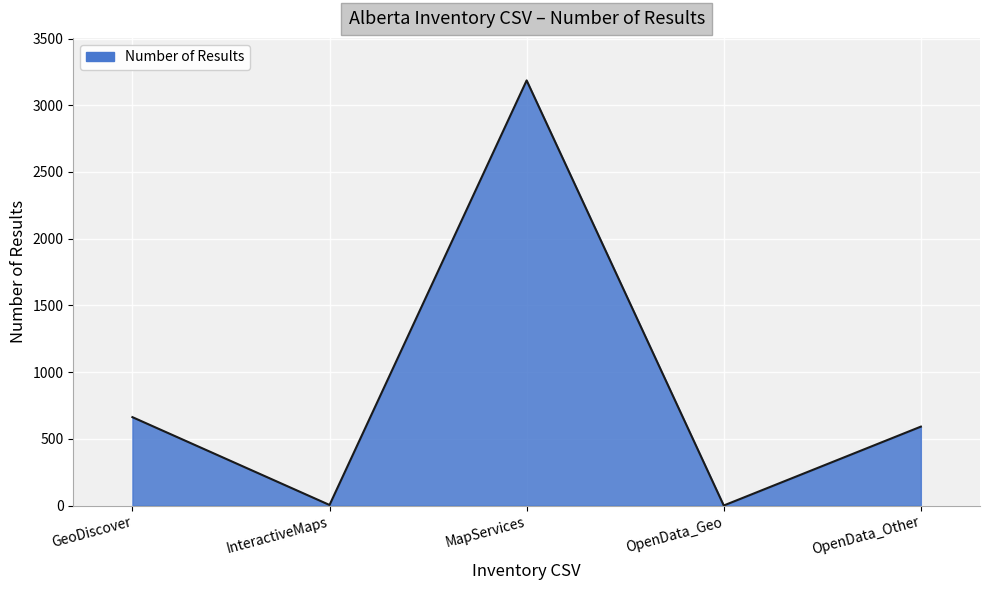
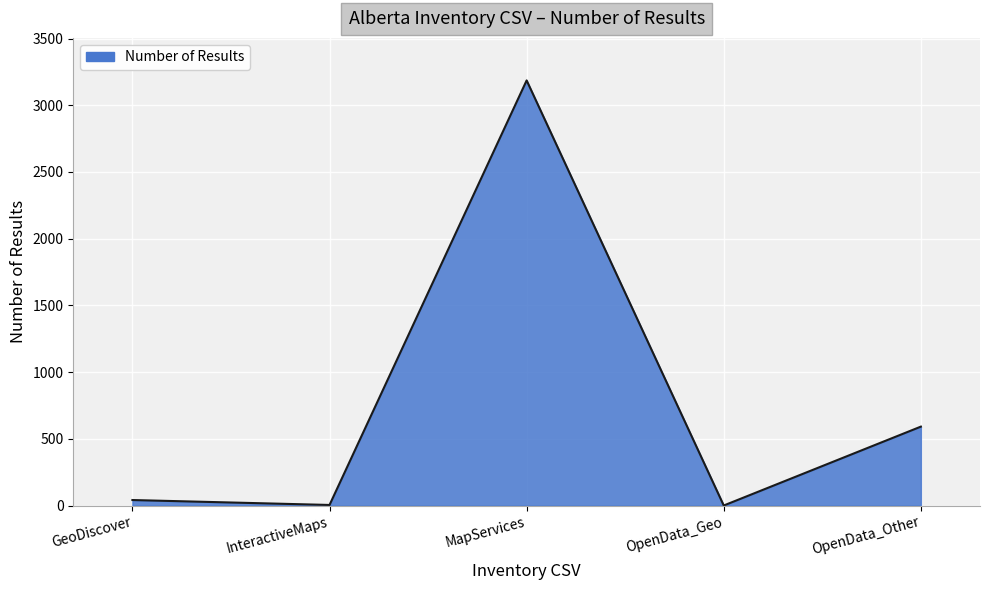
  {
-   "GeoDiscover": 660,
+   "GeoDiscover": 40,
    "InteractiveMaps": 10,
    "MapServices": 3190,
    "OpenData_Geo": 0,
    "OpenData_Other": 590
  }
